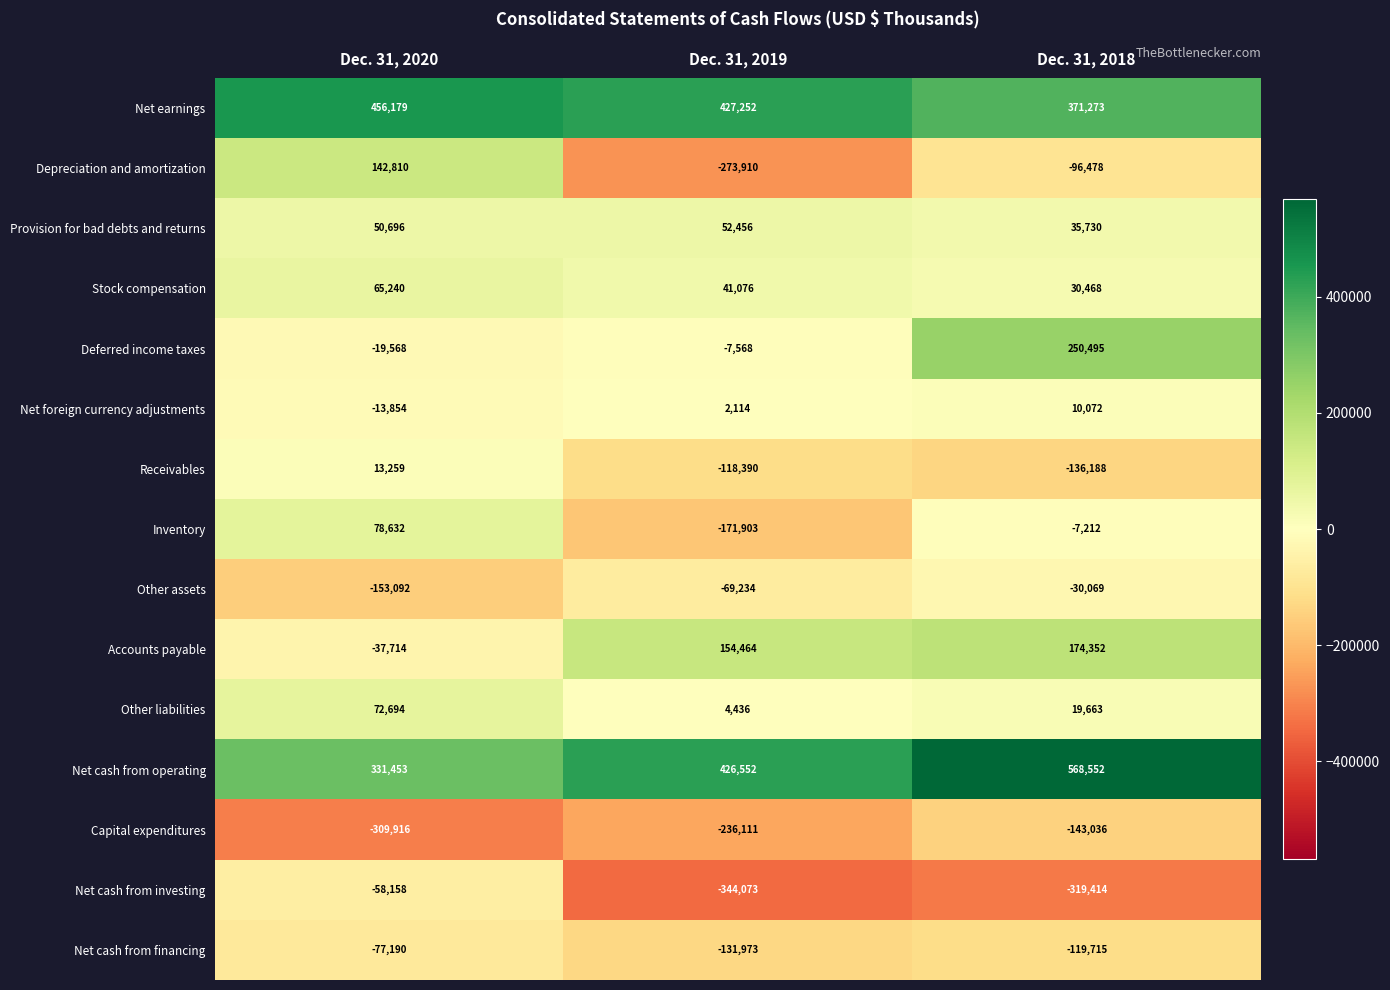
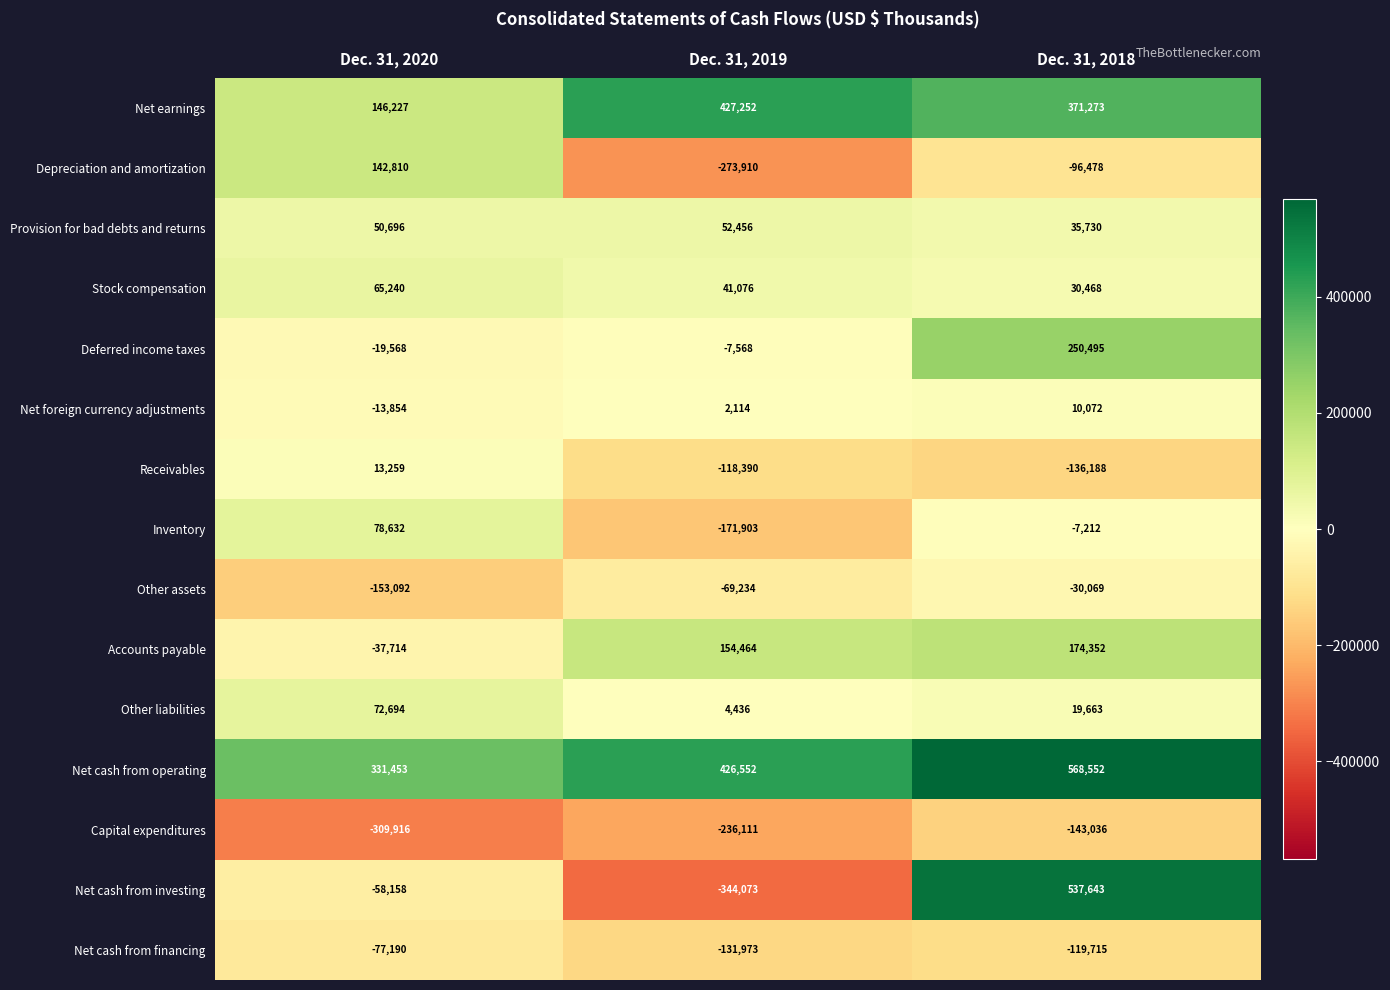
  {
    "Net earnings": {
-     "Dec. 31, 2020": "456,179",
+     "Dec. 31, 2020": "146,227",
      "Dec. 31, 2019": "427,252",
      "Dec. 31, 2018": "371,273"
    },
    "Depreciation and amortization": {
      "Dec. 31, 2020": "142,810",
      "Dec. 31, 2019": "-273,910",
      "Dec. 31, 2018": "-96,478"
    },
    "Provision for bad debts and returns": {
      "Dec. 31, 2020": "50,696",
      "Dec. 31, 2019": "52,456",
      "Dec. 31, 2018": "35,730"
    },
    "Stock compensation": {
      "Dec. 31, 2020": "65,240",
      "Dec. 31, 2019": "41,076",
      "Dec. 31, 2018": "30,468"
    },
    "Deferred income taxes": {
      "Dec. 31, 2020": "-19,568",
      "Dec. 31, 2019": "-7,568",
      "Dec. 31, 2018": "250,495"
    },
    "Net foreign currency adjustments": {
      "Dec. 31, 2020": "-13,854",
      "Dec. 31, 2019": "2,114",
      "Dec. 31, 2018": "10,072"
    },
    "Receivables": {
      "Dec. 31, 2020": "13,259",
      "Dec. 31, 2019": "-118,390",
      "Dec. 31, 2018": "-136,188"
    },
    "Inventory": {
      "Dec. 31, 2020": "78,632",
      "Dec. 31, 2019": "-171,903",
      "Dec. 31, 2018": "-7,212"
    },
    "Other assets": {
      "Dec. 31, 2020": "-153,092",
      "Dec. 31, 2019": "-69,234",
      "Dec. 31, 2018": "-30,069"
    },
    "Accounts payable": {
      "Dec. 31, 2020": "-37,714",
      "Dec. 31, 2019": "154,464",
      "Dec. 31, 2018": "174,352"
    },
    "Other liabilities": {
      "Dec. 31, 2020": "72,694",
      "Dec. 31, 2019": "4,436",
      "Dec. 31, 2018": "19,663"
    },
    "Net cash from operating": {
      "Dec. 31, 2020": "331,453",
      "Dec. 31, 2019": "426,552",
      "Dec. 31, 2018": "568,552"
    },
    "Capital expenditures": {
      "Dec. 31, 2020": "-309,916",
      "Dec. 31, 2019": "-236,111",
      "Dec. 31, 2018": "-143,036"
    },
    "Net cash from investing": {
      "Dec. 31, 2020": "-58,158",
      "Dec. 31, 2019": "-344,073",
-     "Dec. 31, 2018": "-319,414"
+     "Dec. 31, 2018": "537,643"
    },
    "Net cash from financing": {
      "Dec. 31, 2020": "-77,190",
      "Dec. 31, 2019": "-131,973",
      "Dec. 31, 2018": "-119,715"
    }
  }
